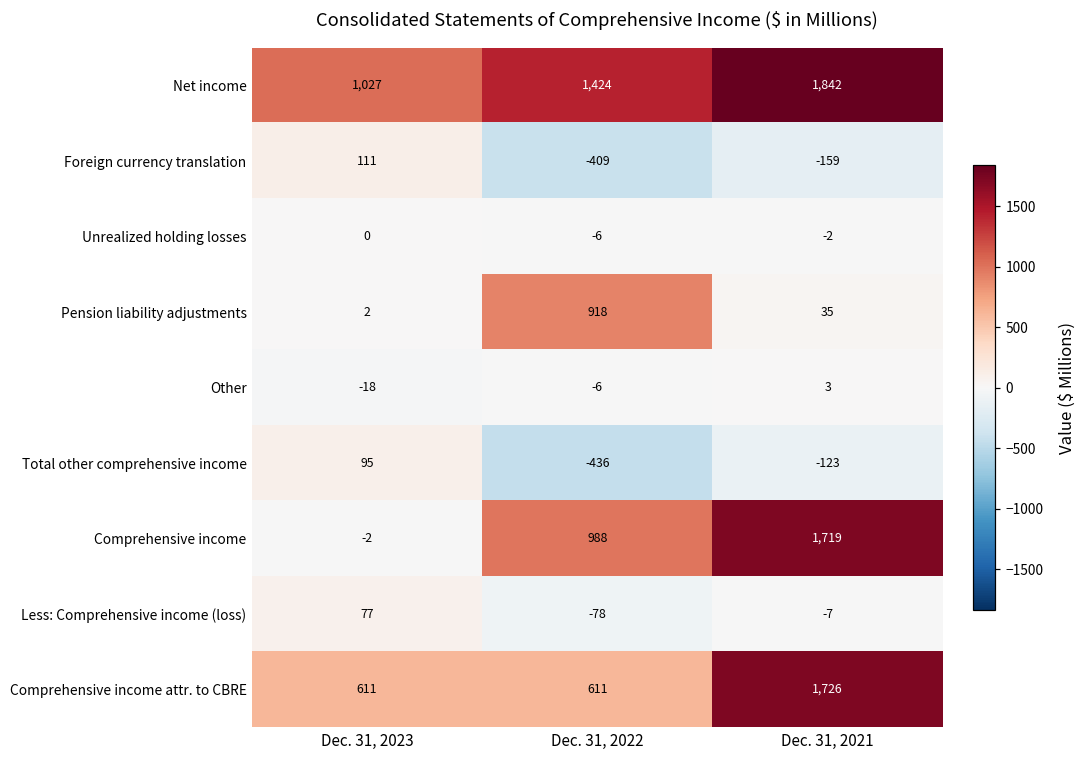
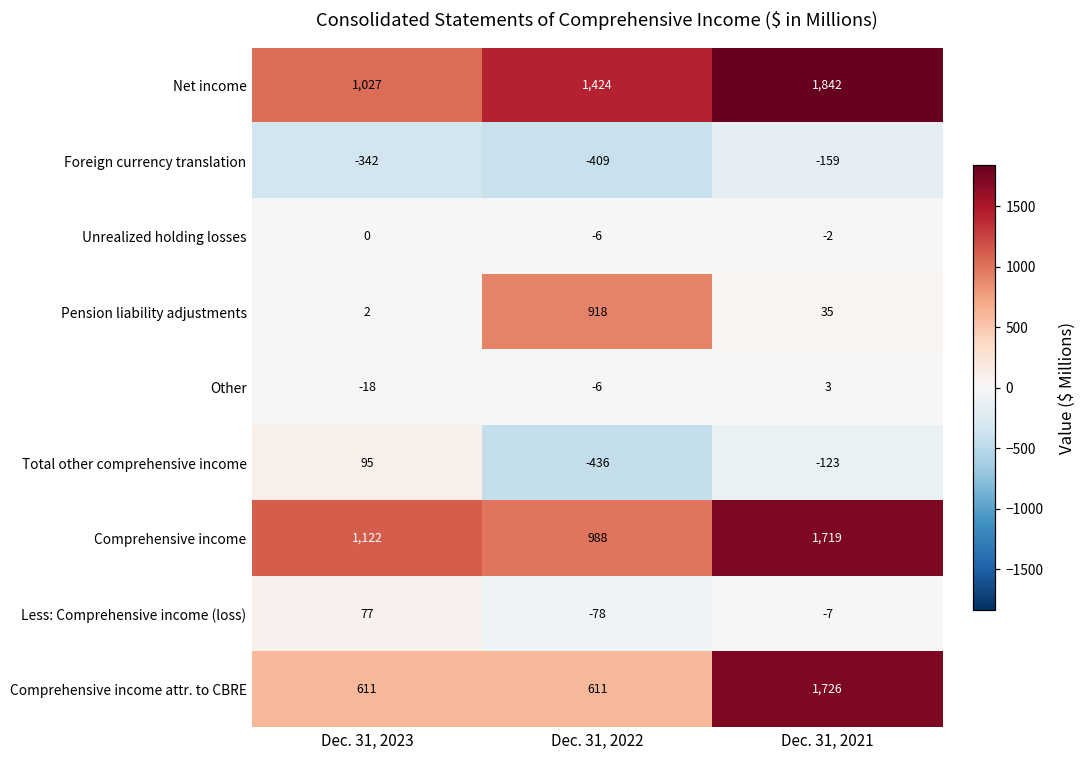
  {
    "Net income": {
      "Dec. 31, 2023": "1,027",
      "Dec. 31, 2022": "1,424",
      "Dec. 31, 2021": "1,842"
    },
    "Foreign currency translation": {
-     "Dec. 31, 2023": "111",
+     "Dec. 31, 2023": "-342",
      "Dec. 31, 2022": "-409",
      "Dec. 31, 2021": "-159"
    },
    "Unrealized holding losses": {
      "Dec. 31, 2023": "0",
      "Dec. 31, 2022": "-6",
      "Dec. 31, 2021": "-2"
    },
    "Pension liability adjustments": {
      "Dec. 31, 2023": "2",
      "Dec. 31, 2022": "918",
      "Dec. 31, 2021": "35"
    },
    "Other": {
      "Dec. 31, 2023": "-18",
      "Dec. 31, 2022": "-6",
      "Dec. 31, 2021": "3"
    },
    "Total other comprehensive income": {
      "Dec. 31, 2023": "95",
      "Dec. 31, 2022": "-436",
      "Dec. 31, 2021": "-123"
    },
    "Comprehensive income": {
-     "Dec. 31, 2023": "-2",
+     "Dec. 31, 2023": "1,122",
      "Dec. 31, 2022": "988",
      "Dec. 31, 2021": "1,719"
    },
    "Less: Comprehensive income (loss)": {
      "Dec. 31, 2023": "77",
      "Dec. 31, 2022": "-78",
      "Dec. 31, 2021": "-7"
    },
    "Comprehensive income attr. to CBRE": {
      "Dec. 31, 2023": "611",
      "Dec. 31, 2022": "611",
      "Dec. 31, 2021": "1,726"
    }
  }
